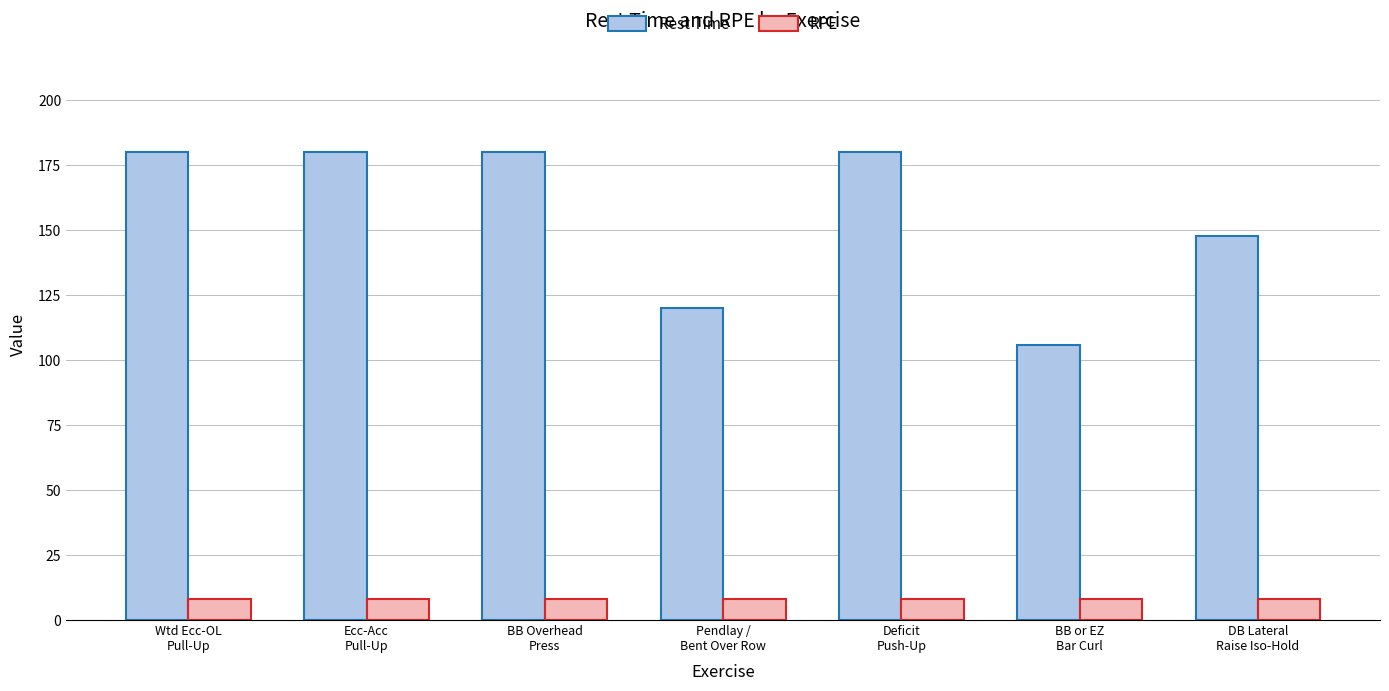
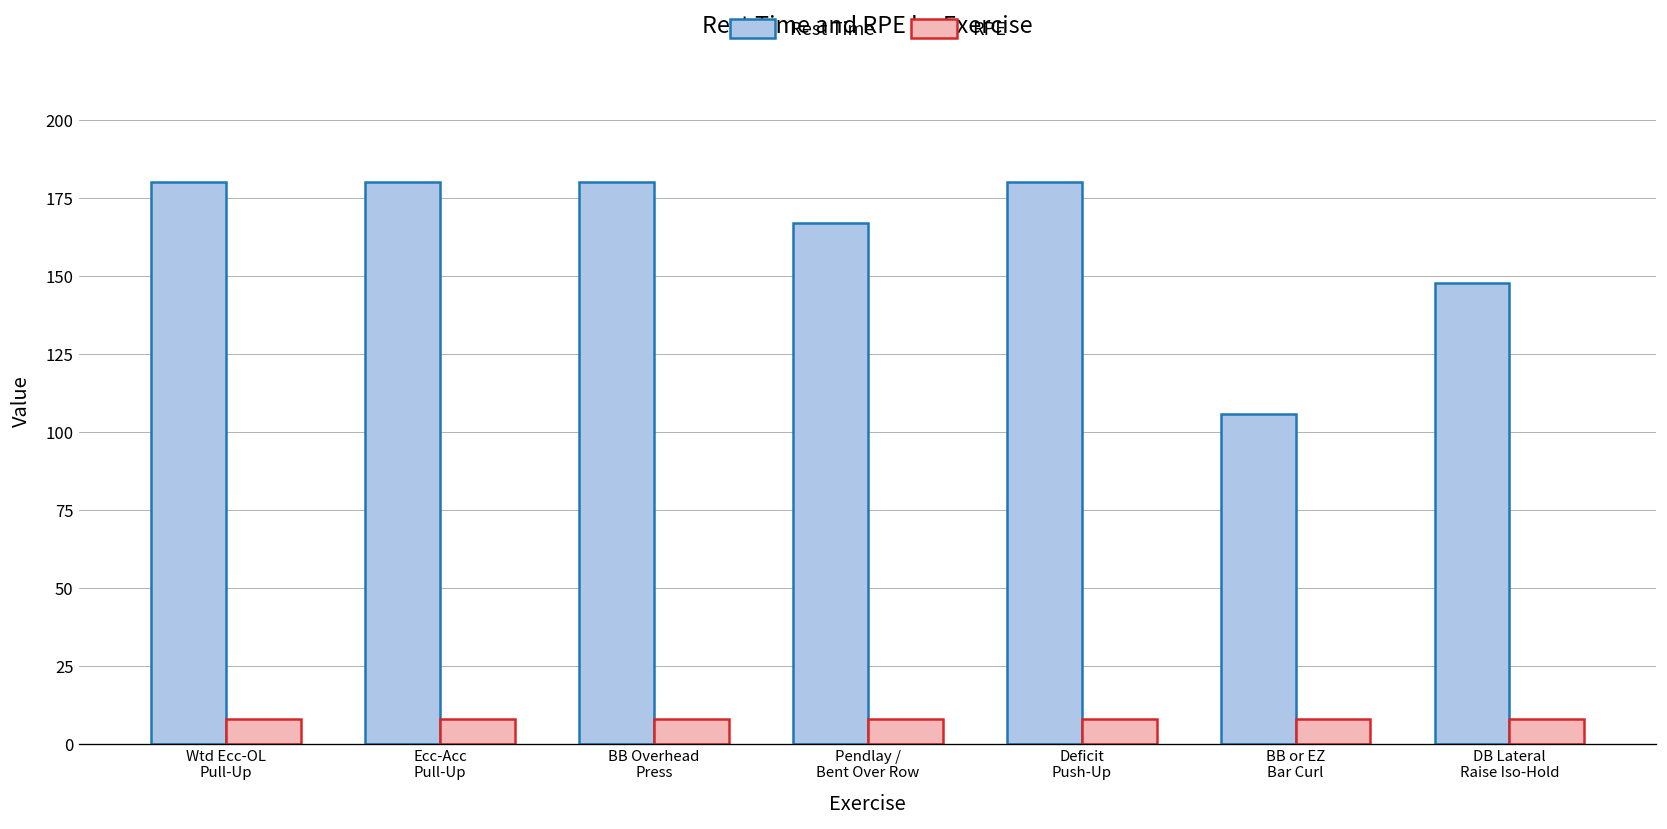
  {
    "Rest Time": {
      "Wtd Ecc-OL Pull-Up": 180,
      "Ecc-Acc Pull-Up": 180,
      "BB Overhead Press": 180,
-     "Pendlay / Bent Over Row": 120,
+     "Pendlay / Bent Over Row": 167,
      "Deficit Push-Up": 180,
      "BB or EZ Bar Curl": 106,
      "DB Lateral Raise Iso-Hold": 148
    },
    "RPE": {
      "Wtd Ecc-OL Pull-Up": 8,
      "Ecc-Acc Pull-Up": 8,
      "BB Overhead Press": 8,
      "Pendlay / Bent Over Row": 8,
      "Deficit Push-Up": 8,
      "BB or EZ Bar Curl": 8,
      "DB Lateral Raise Iso-Hold": 8
    }
  }
